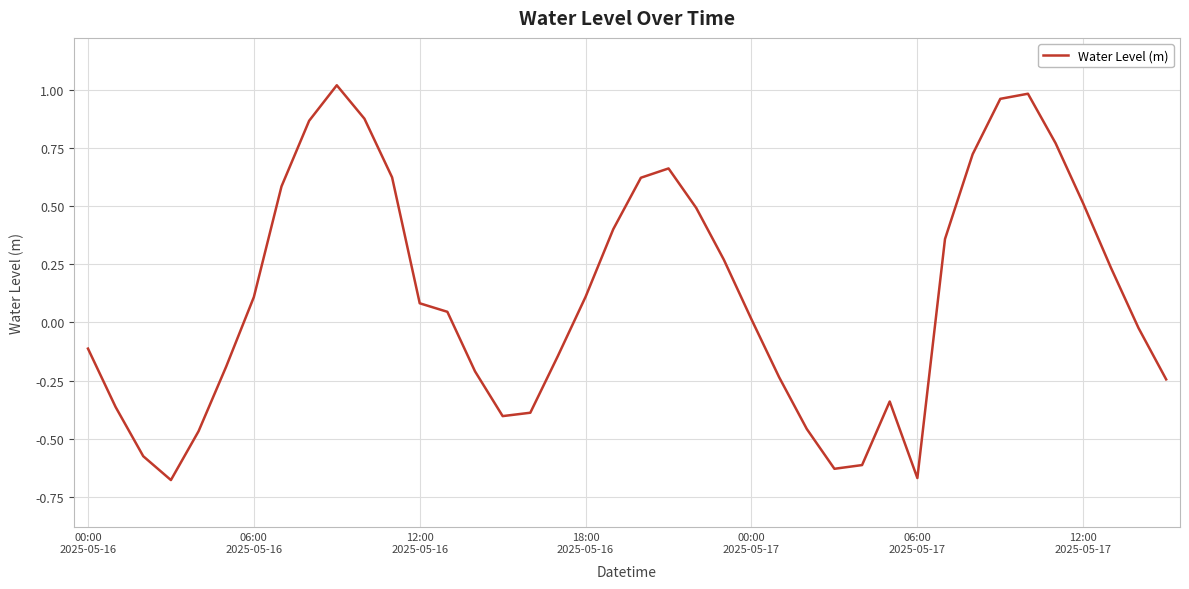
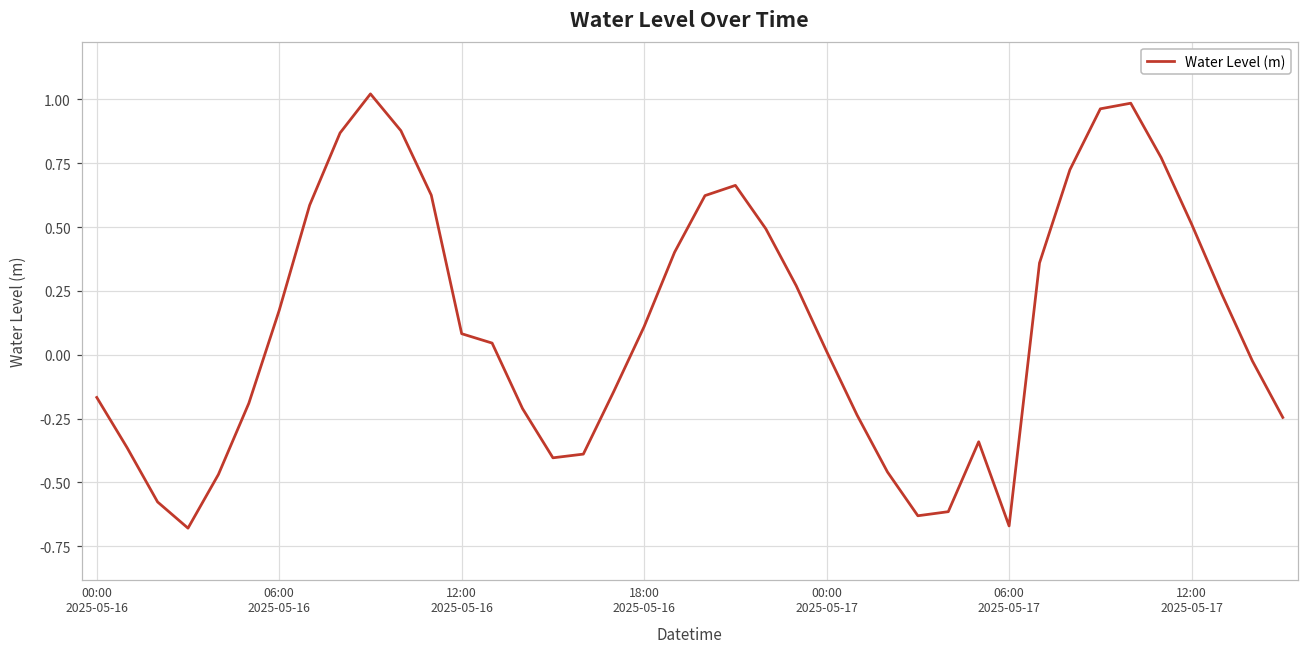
  {
-   "00:00 2025-05-16": -0.11,
-   "06:00 2025-05-16": 0.11,
+   "00:00 2025-05-16": -0.17,
+   "06:00 2025-05-16": 0.17,
    "12:00 2025-05-16": 0.08,
    "18:00 2025-05-16": 0.11,
    "00:00 2025-05-17": 0.01,
    "06:00 2025-05-17": -0.67,
    "12:00 2025-05-17": 0.51
  }
